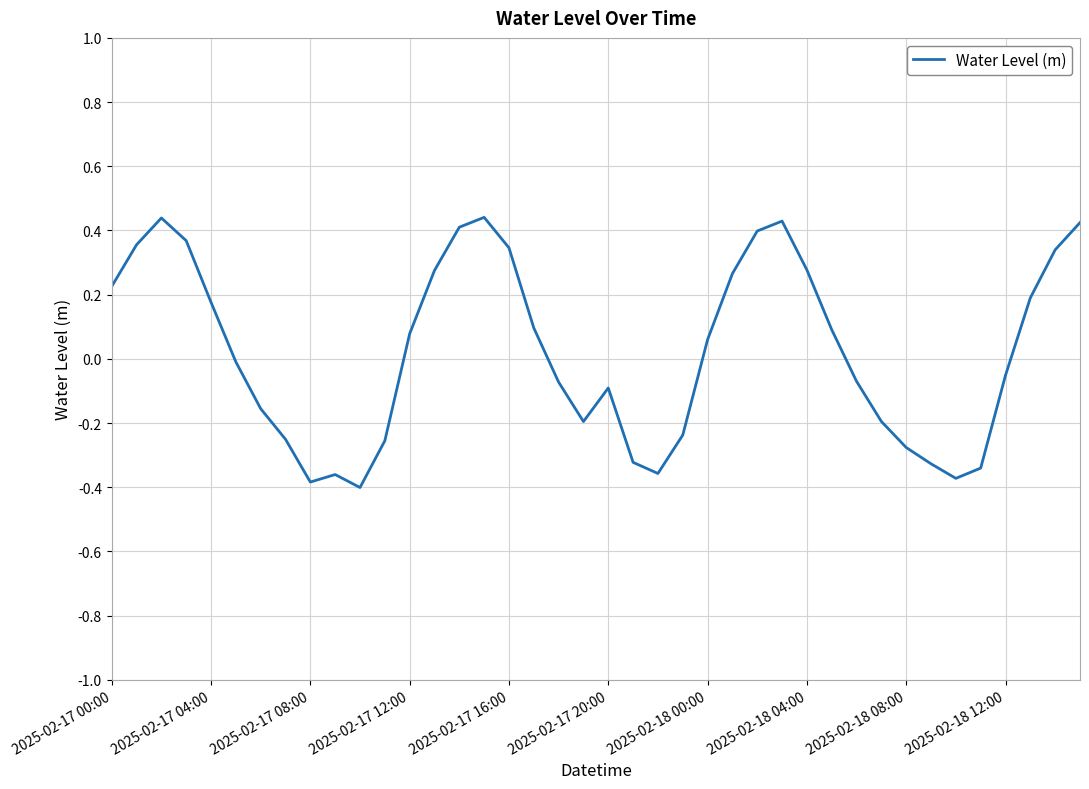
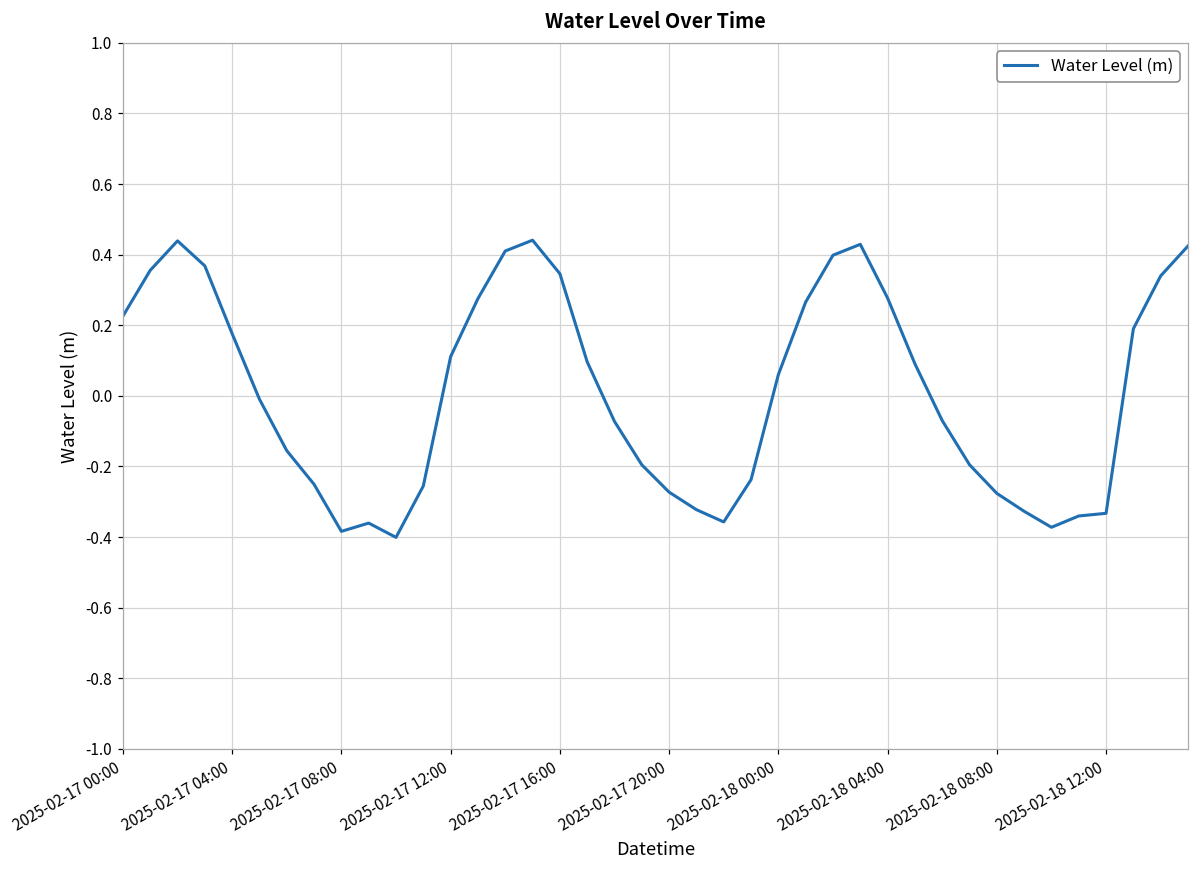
  {
    "2025-02-17 00:00": 0.23,
    "2025-02-17 04:00": 0.18,
    "2025-02-17 08:00": -0.38,
-   "2025-02-17 12:00": 0.08,
+   "2025-02-17 12:00": 0.11,
    "2025-02-17 16:00": 0.35,
-   "2025-02-17 20:00": -0.09,
+   "2025-02-17 20:00": -0.27,
    "2025-02-18 00:00": 0.06,
    "2025-02-18 04:00": 0.28,
    "2025-02-18 08:00": -0.28,
-   "2025-02-18 12:00": -0.05
+   "2025-02-18 12:00": -0.33
  }
